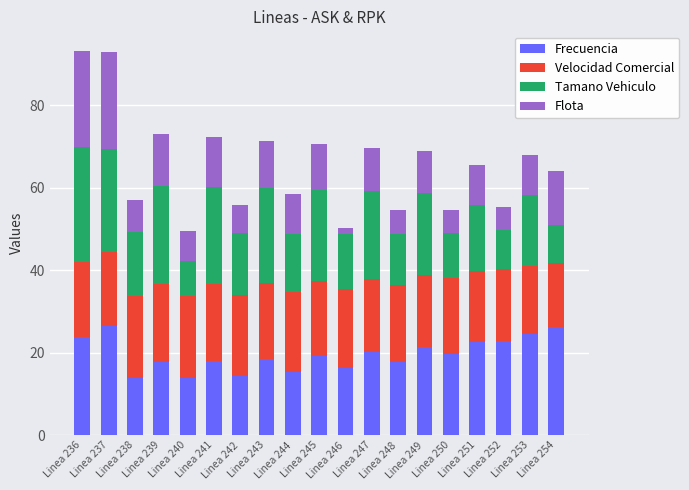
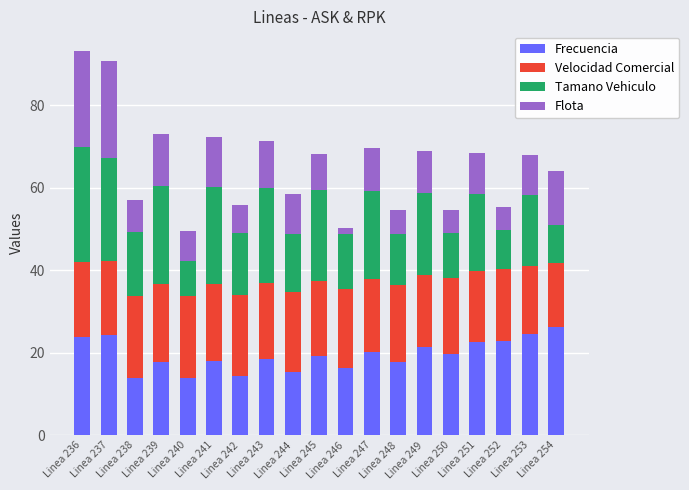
  {
    "Frecuencia": {
      "Linea 236": 24,
-     "Linea 237": 26,
+     "Linea 237": 24,
      "Linea 238": 14,
      "Linea 239": 18,
      "Linea 240": 14,
      "Linea 241": 18,
      "Linea 242": 14,
      "Linea 243": 18,
      "Linea 244": 15,
      "Linea 245": 19,
      "Linea 246": 16,
      "Linea 247": 20,
      "Linea 248": 18,
      "Linea 249": 21,
      "Linea 250": 20,
      "Linea 251": 23,
      "Linea 252": 23,
      "Linea 253": 25,
      "Linea 254": 26
    },
    "Velocidad Comercial": {
      "Linea 236": 18,
      "Linea 237": 18,
      "Linea 238": 20,
      "Linea 239": 19,
      "Linea 240": 20,
      "Linea 241": 19,
      "Linea 242": 20,
      "Linea 243": 18,
      "Linea 244": 19,
      "Linea 245": 18,
      "Linea 246": 19,
      "Linea 247": 18,
      "Linea 248": 19,
      "Linea 249": 17,
      "Linea 250": 18,
      "Linea 251": 17,
      "Linea 252": 18,
      "Linea 253": 16,
      "Linea 254": 15
    },
    "Tamano Vehiculo": {
      "Linea 236": 28,
      "Linea 237": 25,
      "Linea 238": 16,
      "Linea 239": 24,
      "Linea 240": 8,
      "Linea 241": 24,
      "Linea 242": 15,
      "Linea 243": 23,
      "Linea 244": 14,
      "Linea 245": 22,
      "Linea 246": 13,
      "Linea 247": 21,
      "Linea 248": 12,
      "Linea 249": 20,
      "Linea 250": 11,
-     "Linea 251": 16,
+     "Linea 251": 19,
      "Linea 252": 10,
      "Linea 253": 17,
      "Linea 254": 9
    },
    "Flota": {
      "Linea 236": 23,
      "Linea 237": 24,
      "Linea 238": 8,
      "Linea 239": 13,
      "Linea 240": 7,
      "Linea 241": 12,
      "Linea 242": 7,
      "Linea 243": 11,
      "Linea 244": 9,
-     "Linea 245": 11,
+     "Linea 245": 9,
      "Linea 246": 2,
      "Linea 247": 11,
      "Linea 248": 6,
      "Linea 249": 10,
      "Linea 250": 6,
      "Linea 251": 10,
      "Linea 252": 5,
      "Linea 253": 10,
      "Linea 254": 13
    }
  }
